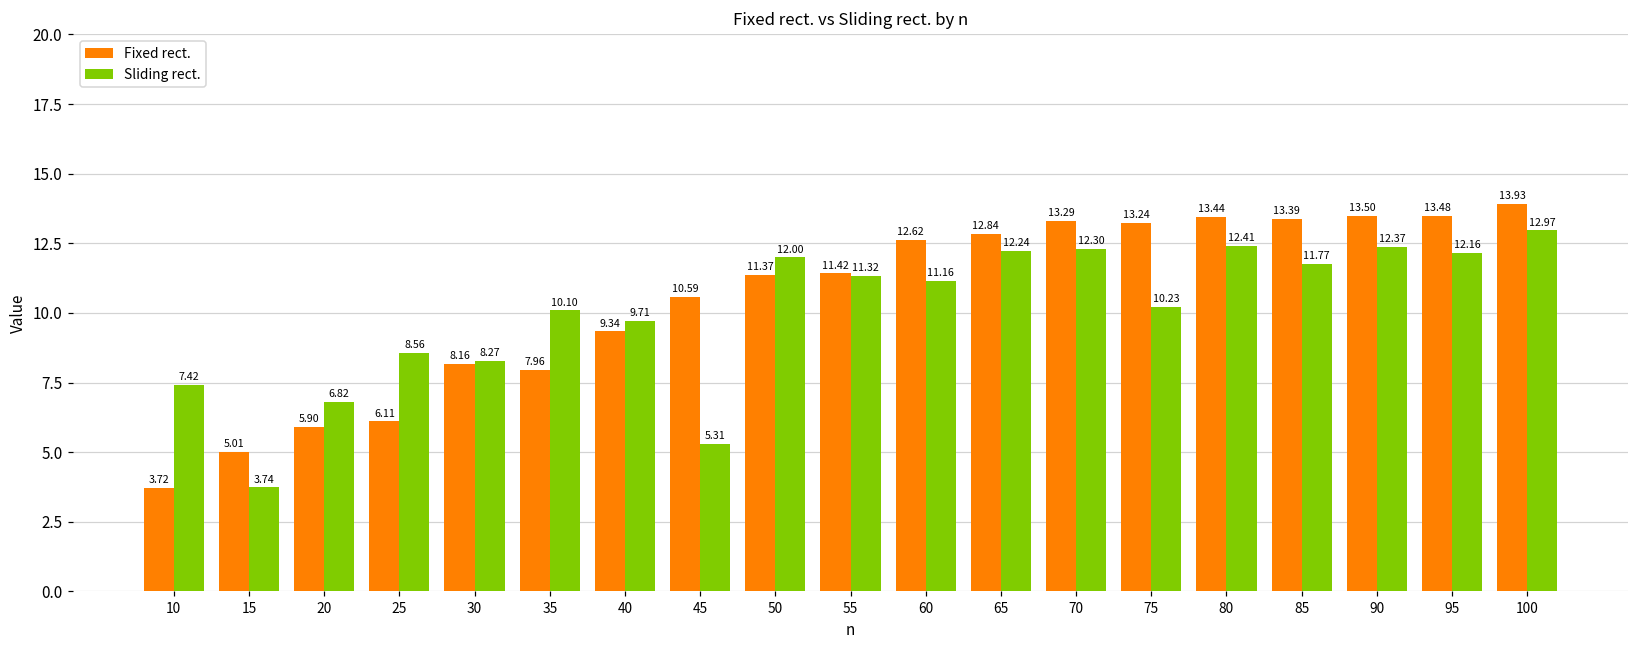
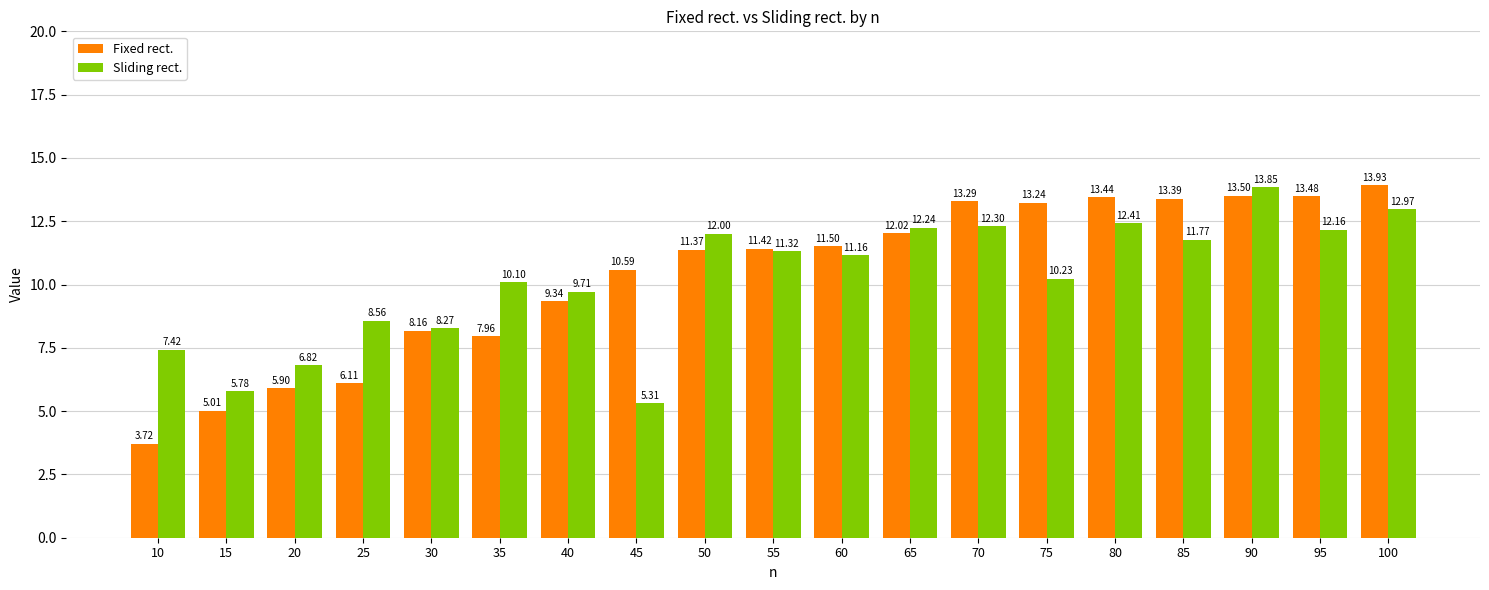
  {
    "Fixed rect.": {
      "10": 3.72,
      "15": 5.01,
      "20": 5.90,
      "25": 6.11,
      "30": 8.16,
      "35": 7.96,
      "40": 9.34,
      "45": 10.59,
      "50": 11.37,
      "55": 11.42,
-     "60": 12.62,
-     "65": 12.84,
+     "60": 11.50,
+     "65": 12.02,
      "70": 13.29,
      "75": 13.24,
      "80": 13.44,
      "85": 13.39,
      "90": 13.50,
      "95": 13.48,
      "100": 13.93
    },
    "Sliding rect.": {
      "10": 7.42,
-     "15": 3.74,
+     "15": 5.78,
      "20": 6.82,
      "25": 8.56,
      "30": 8.27,
      "35": 10.10,
      "40": 9.71,
      "45": 5.31,
      "50": 12.00,
      "55": 11.32,
      "60": 11.16,
      "65": 12.24,
      "70": 12.30,
      "75": 10.23,
      "80": 12.41,
      "85": 11.77,
-     "90": 12.37,
+     "90": 13.85,
      "95": 12.16,
      "100": 12.97
    }
  }
